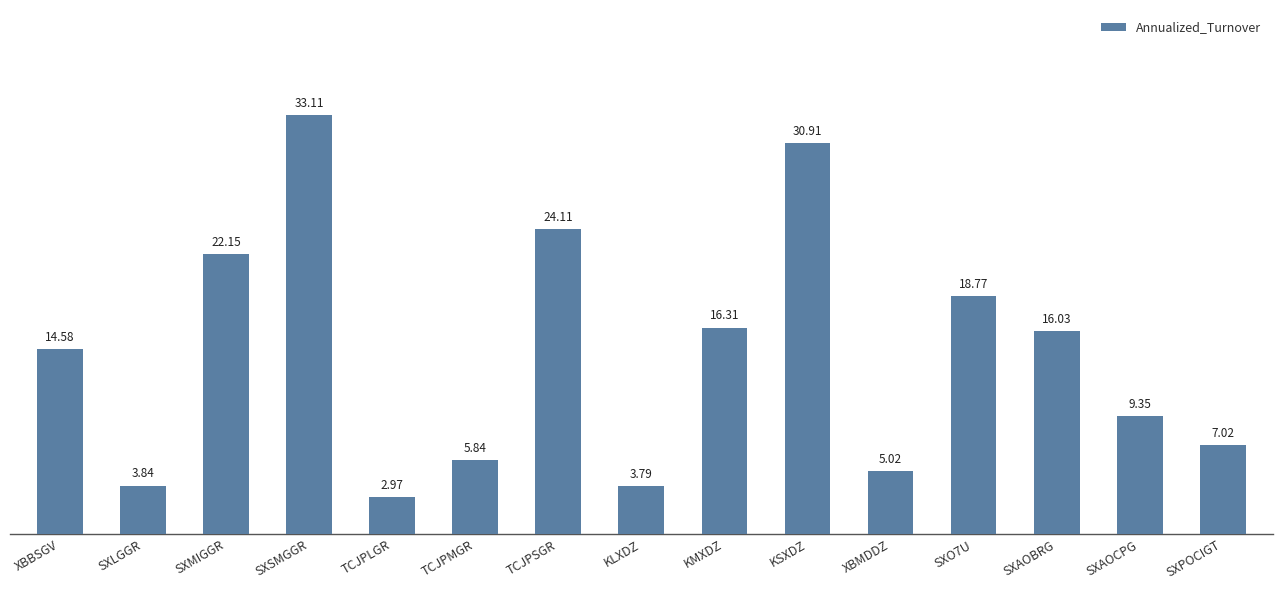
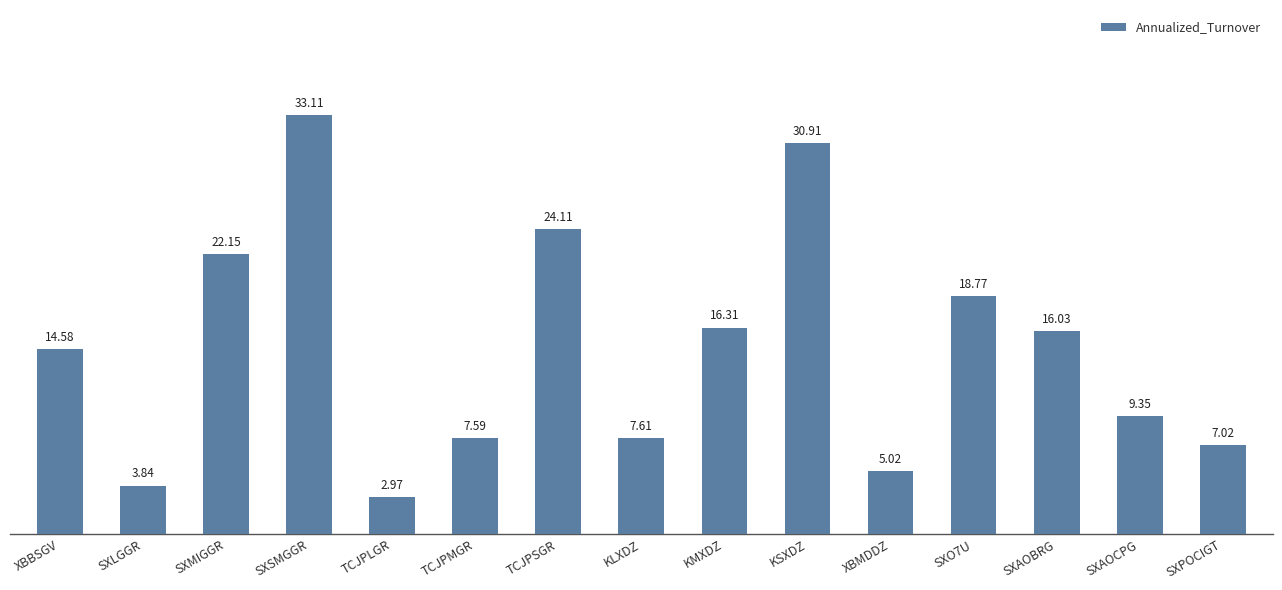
  {
    "XBBSGV": 14.58,
    "SXLGGR": 3.84,
    "SXMIGGR": 22.15,
    "SXSMGGR": 33.11,
    "TCJPLGR": 2.97,
-   "TCJPMGR": 5.84,
+   "TCJPMGR": 7.59,
    "TCJPSGR": 24.11,
-   "KLXDZ": 3.79,
+   "KLXDZ": 7.61,
    "KMXDZ": 16.31,
    "KSXDZ": 30.91,
    "XBMDDZ": 5.02,
    "SXO7U": 18.77,
    "SXAOBRG": 16.03,
    "SXAOCPG": 9.35,
    "SXPOCIGT": 7.02
  }
